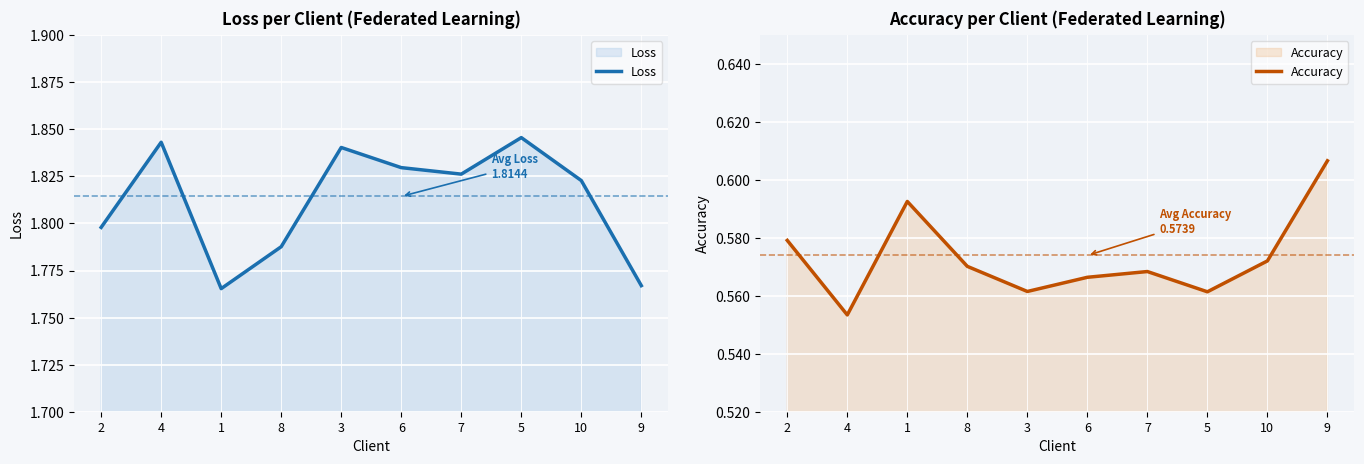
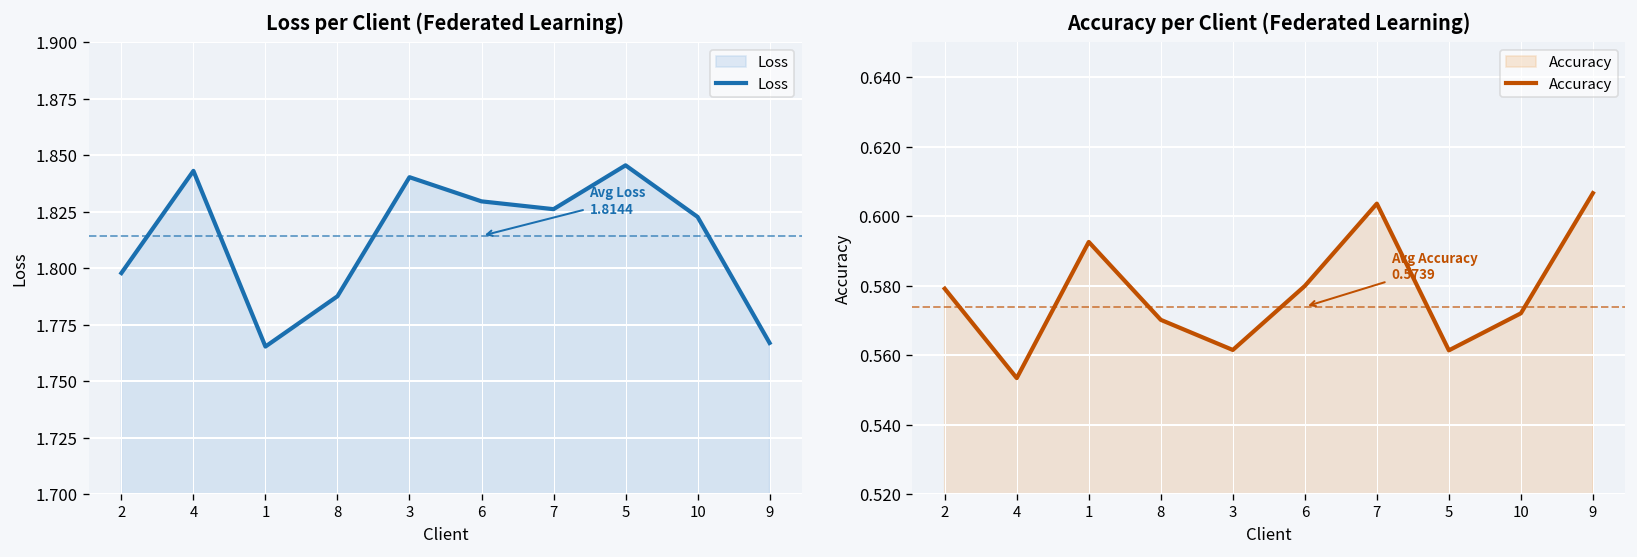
  {
    "Loss per Client (Federated Learning)": {
      "2": 1.798,
      "4": 1.843,
      "1": 1.765,
      "8": 1.788,
      "3": 1.840,
      "6": 1.830,
      "5": 1.846,
      "10": 1.823,
      "9": 1.767
    },
    "Accuracy per Client (Federated Learning)": {
      "2": 0.579,
      "4": 0.553,
      "1": 0.593,
      "8": 0.570,
      "3": 0.562,
-     "6": 0.566,
-     "7": 0.568,
+     "6": 0.580,
+     "7": 0.604,
      "5": 0.561,
      "10": 0.572,
      "9": 0.607
    }
  }
